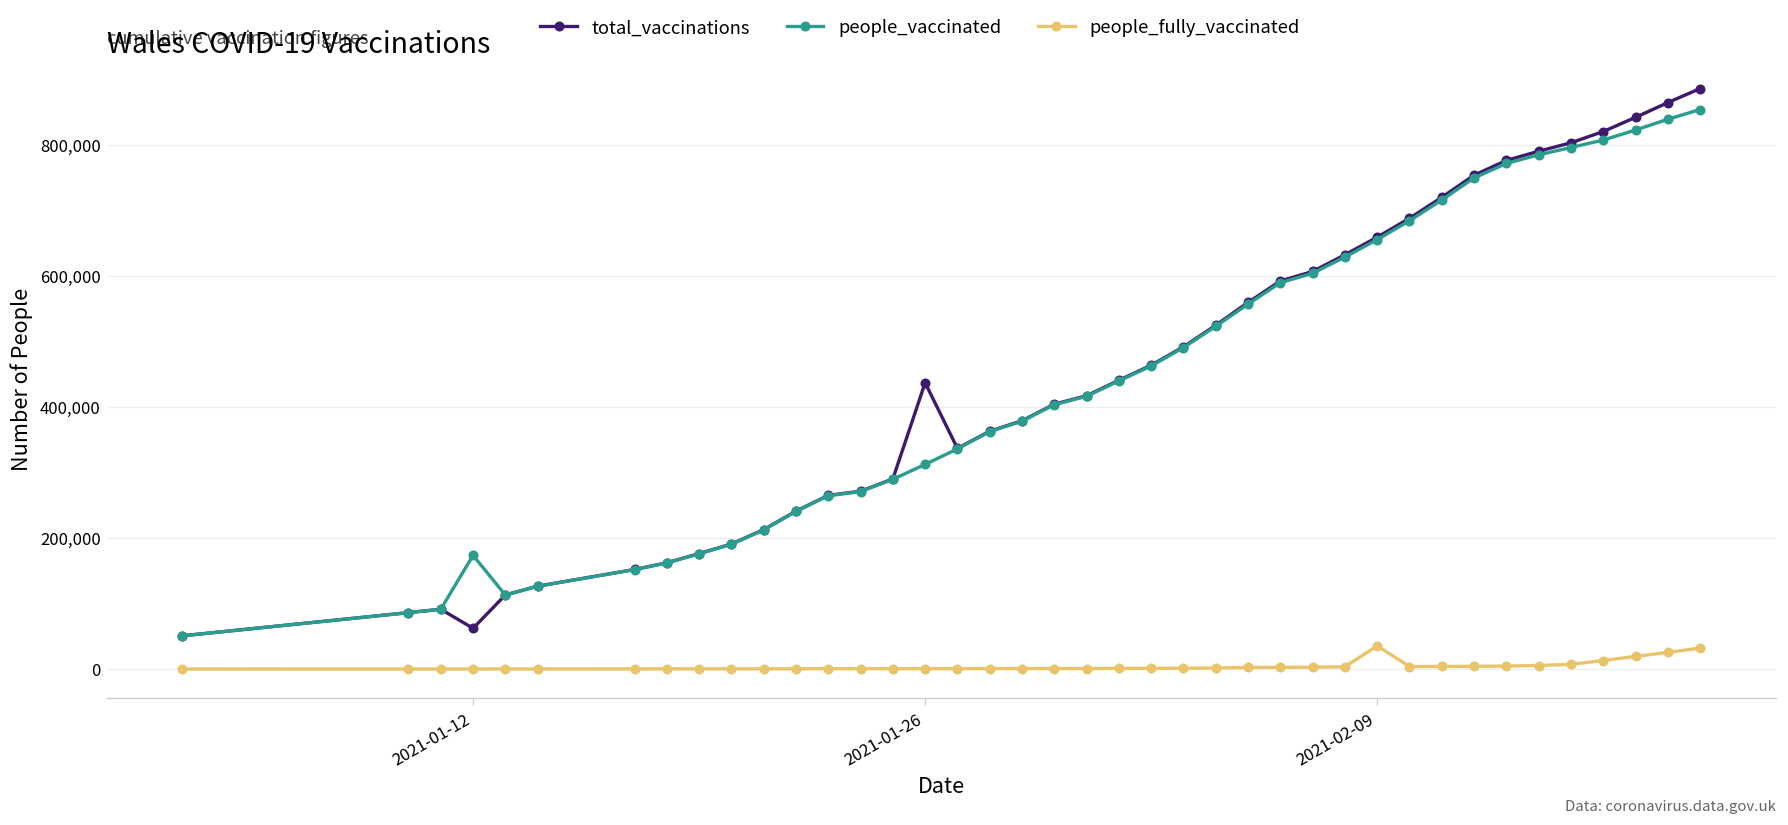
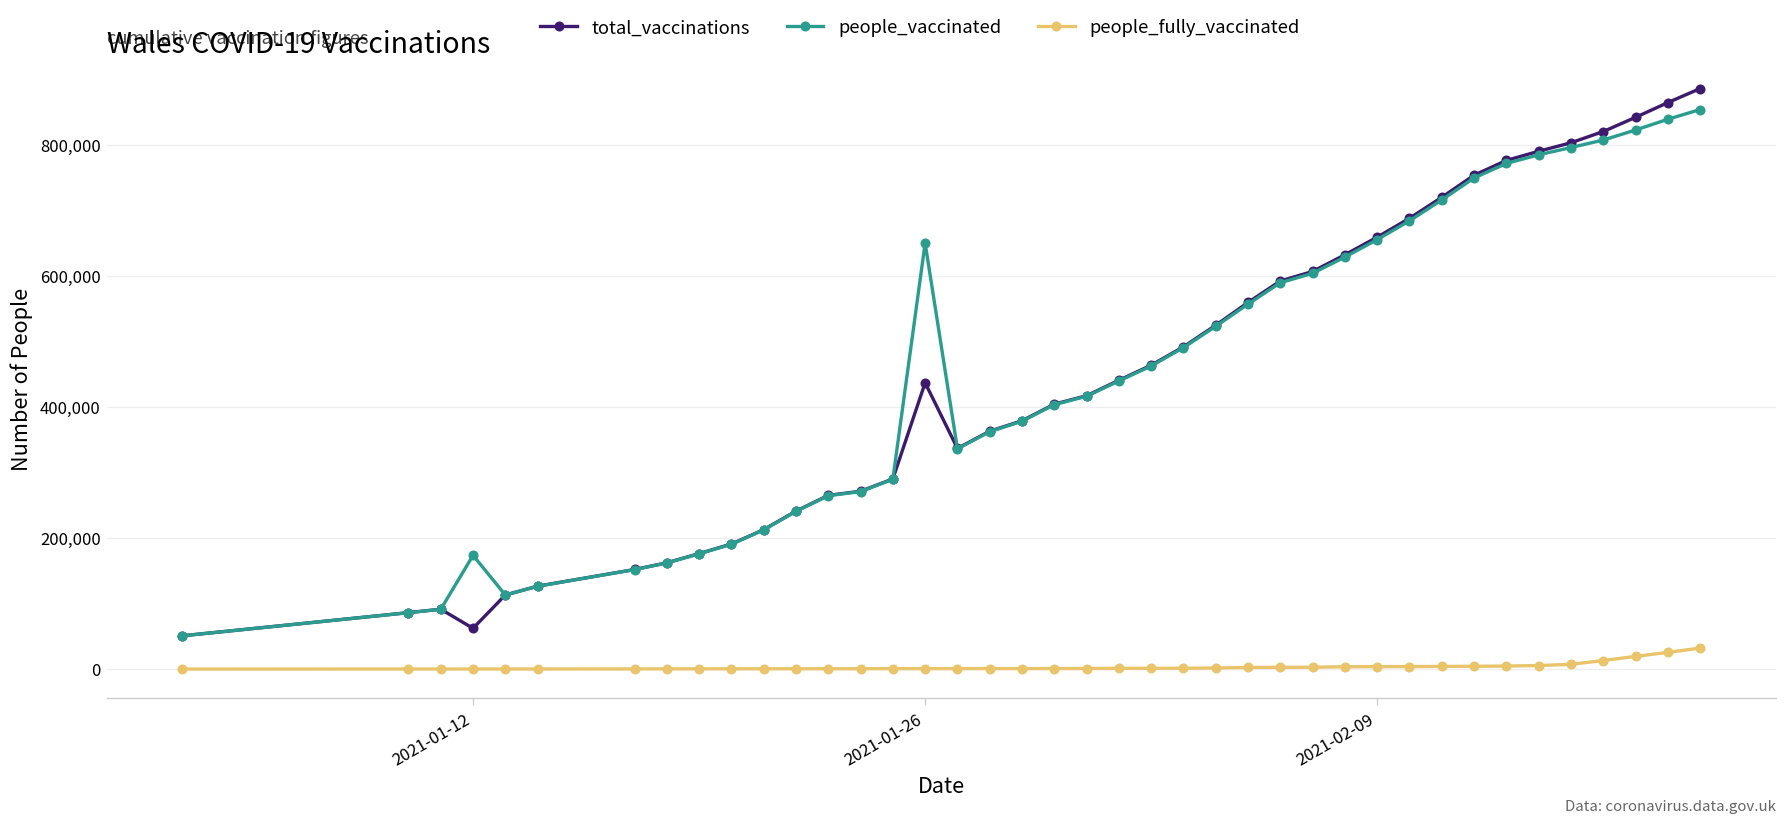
  {
    "total_vaccinations": {
      "2021-01-12": "60,000",
      "2021-01-26": "440,000"
    },
    "people_vaccinated": {
      "2021-01-12": "170,000",
-     "2021-01-26": "310,000"
+     "2021-01-26": "650,000"
    },
    "people_fully_vaccinated": {
      "2021-01-12": "0",
      "2021-01-26": "0",
-     "2021-02-09": "40,000"
+     "2021-02-09": "0"
    }
  }
